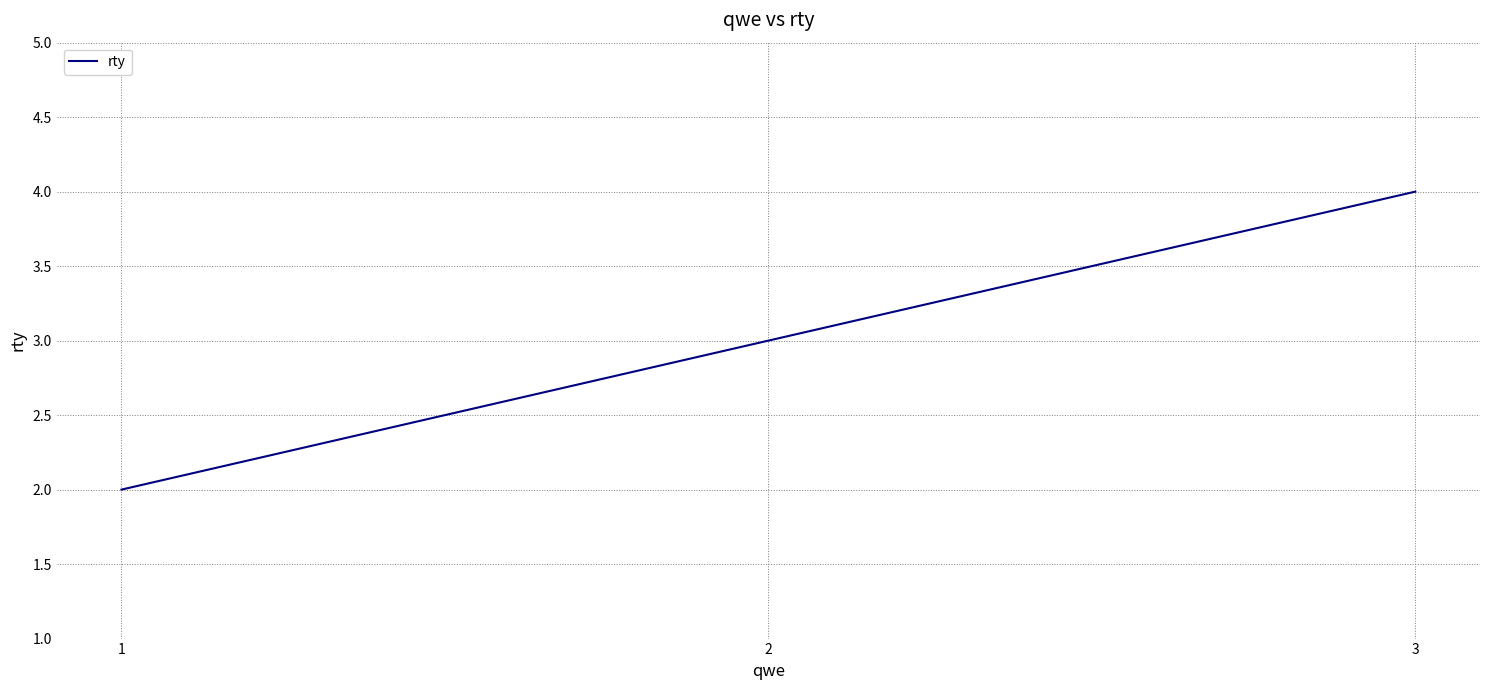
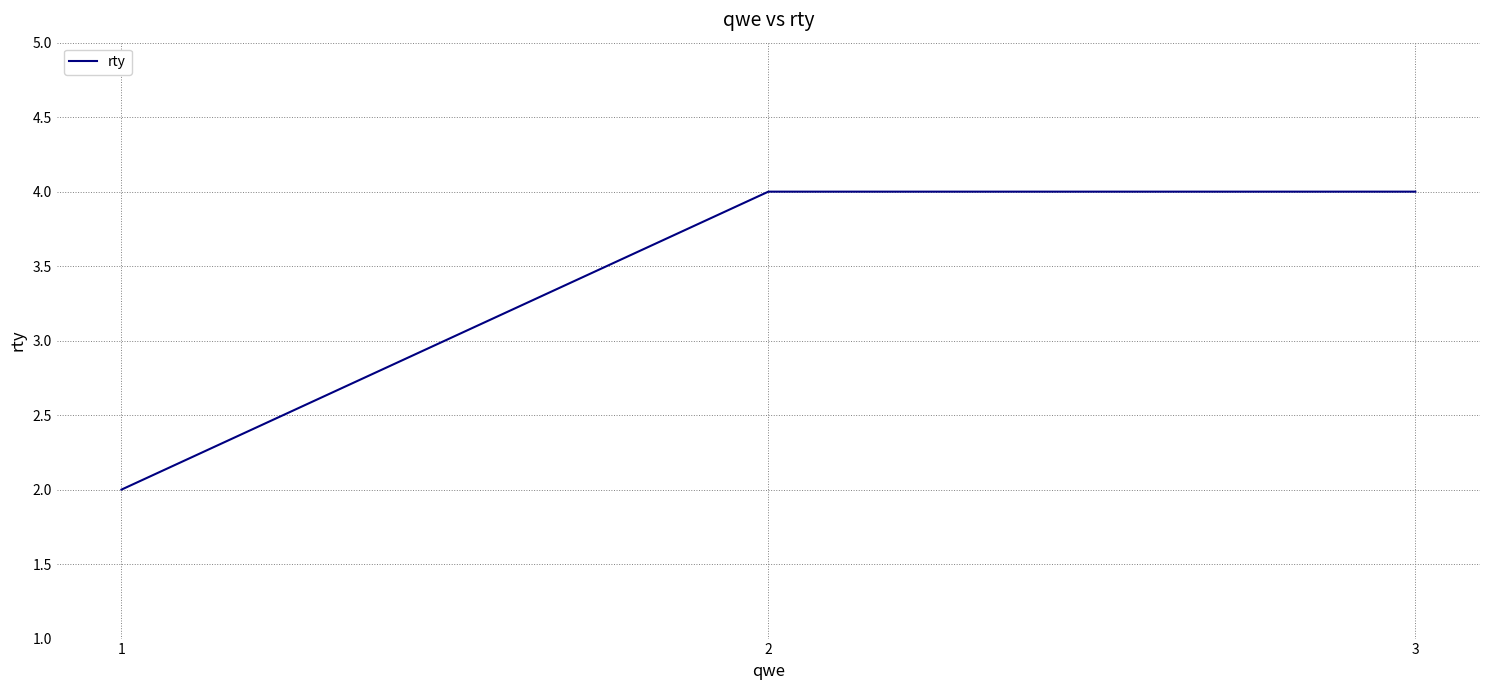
  {
    "1": 2,
-   "2": 3,
+   "2": 4,
    "3": 4
  }
